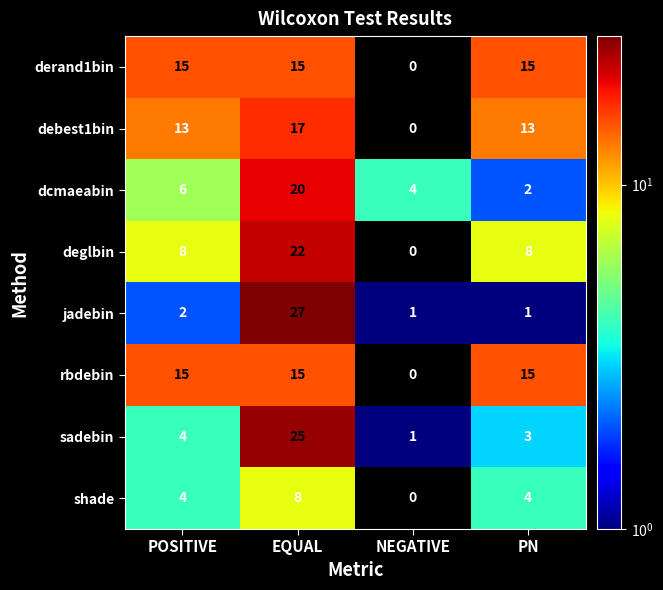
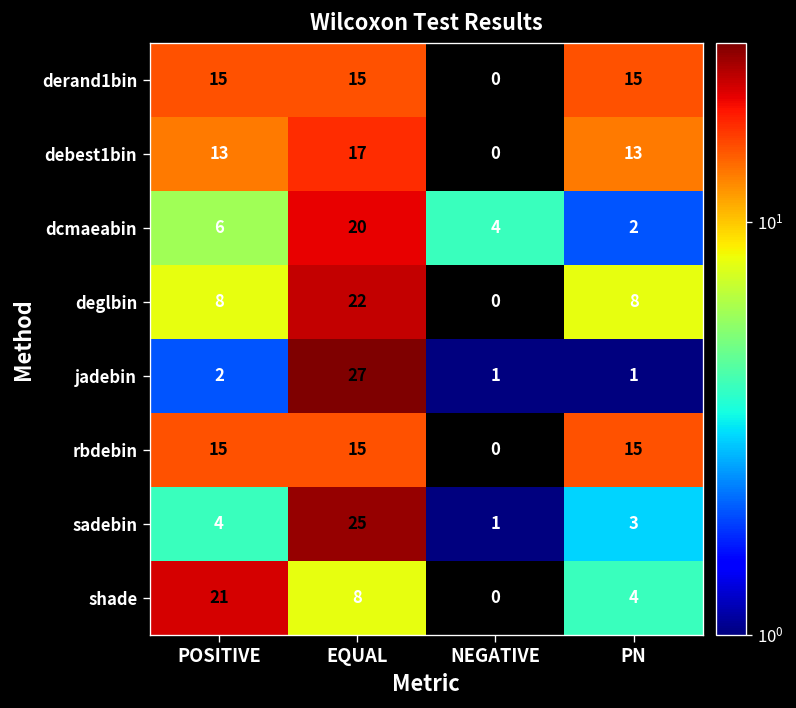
  {
    "derand1bin": {
      "POSITIVE": 15,
      "EQUAL": 15,
      "NEGATIVE": 0,
      "PN": 15
    },
    "debest1bin": {
      "POSITIVE": 13,
      "EQUAL": 17,
      "NEGATIVE": 0,
      "PN": 13
    },
    "dcmaeabin": {
      "POSITIVE": 6,
      "EQUAL": 20,
      "NEGATIVE": 4,
      "PN": 2
    },
    "deglbin": {
      "POSITIVE": 8,
      "EQUAL": 22,
      "NEGATIVE": 0,
      "PN": 8
    },
    "jadebin": {
      "POSITIVE": 2,
      "EQUAL": 27,
      "NEGATIVE": 1,
      "PN": 1
    },
    "rbdebin": {
      "POSITIVE": 15,
      "EQUAL": 15,
      "NEGATIVE": 0,
      "PN": 15
    },
    "sadebin": {
      "POSITIVE": 4,
      "EQUAL": 25,
      "NEGATIVE": 1,
      "PN": 3
    },
    "shade": {
-     "POSITIVE": 4,
+     "POSITIVE": 21,
      "EQUAL": 8,
      "NEGATIVE": 0,
      "PN": 4
    }
  }
